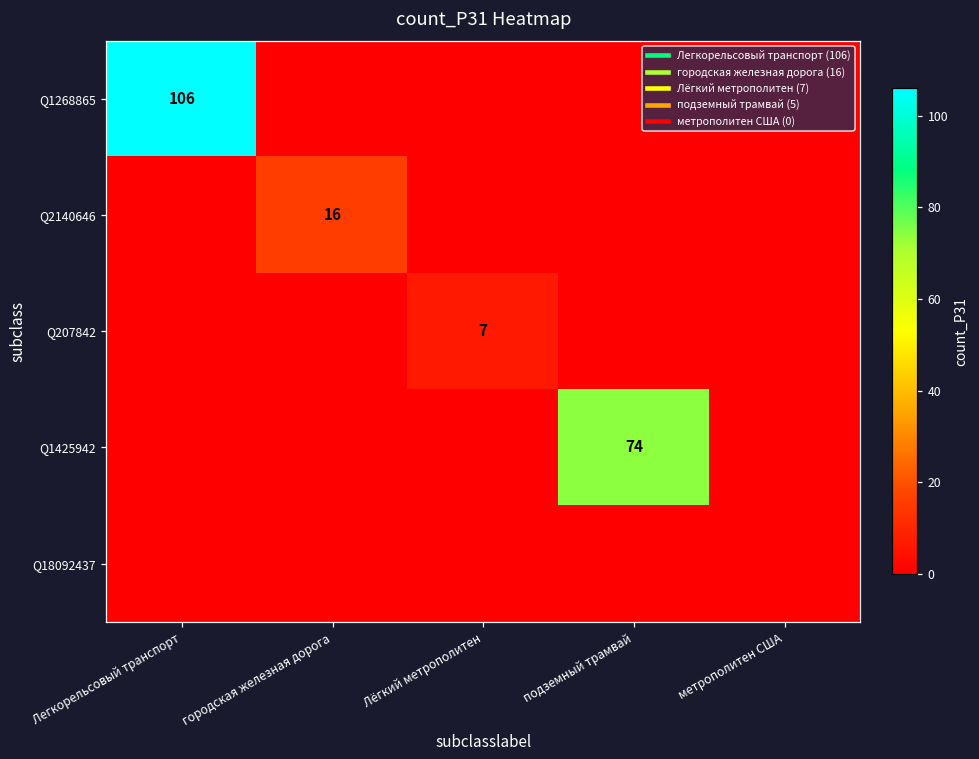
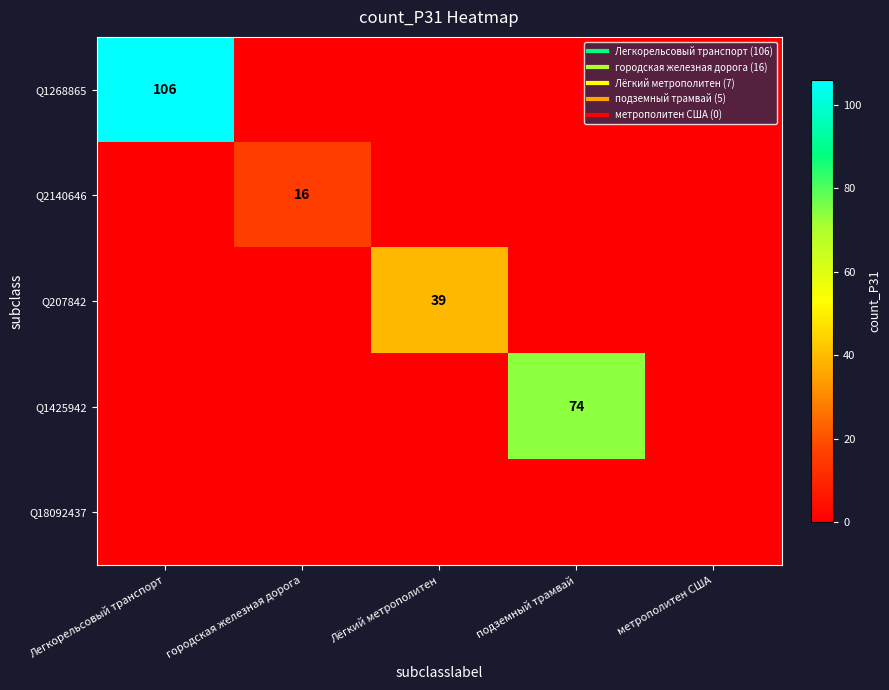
  {
    "Q1268865": {
      "Легкорельсовый транспорт": 106
    },
    "Q2140646": {
      "городская железная дорога": 16
    },
    "Q207842": {
-     "Лёгкий метрополитен": 7
+     "Лёгкий метрополитен": 39
    },
    "Q1425942": {
      "подземный трамвай": 74
    }
  }
